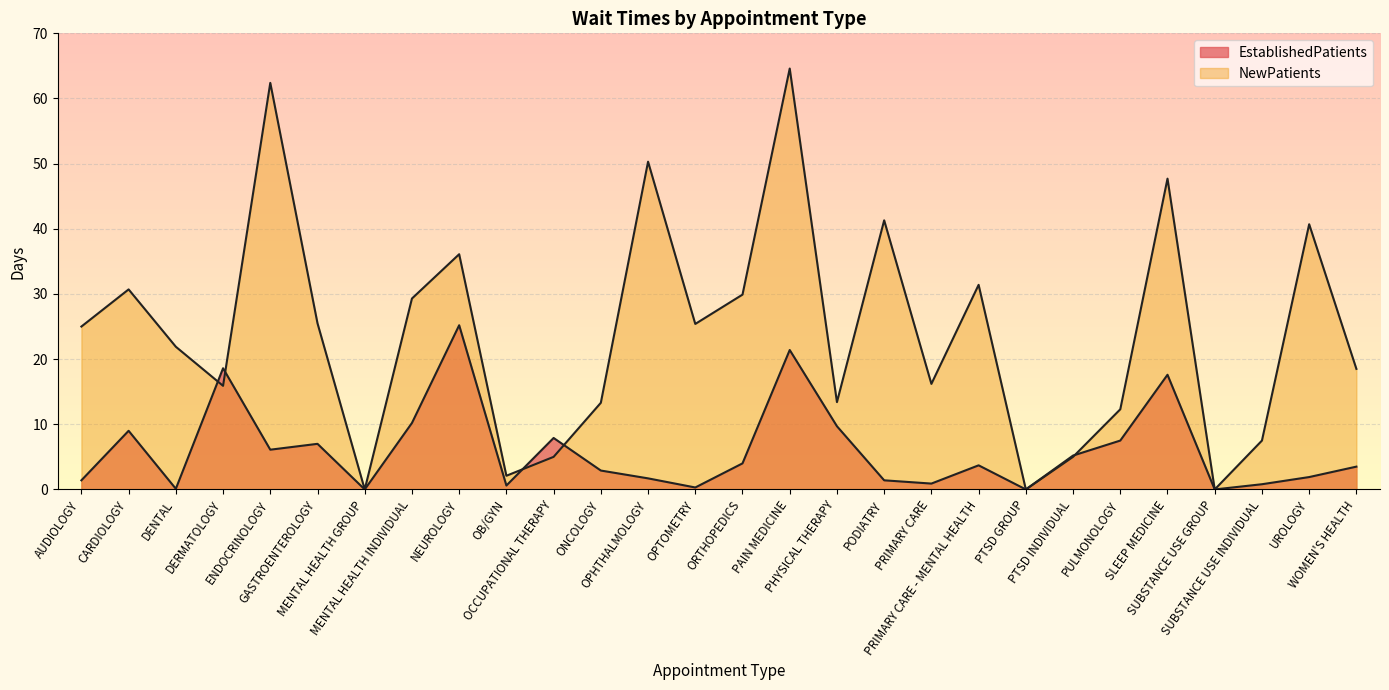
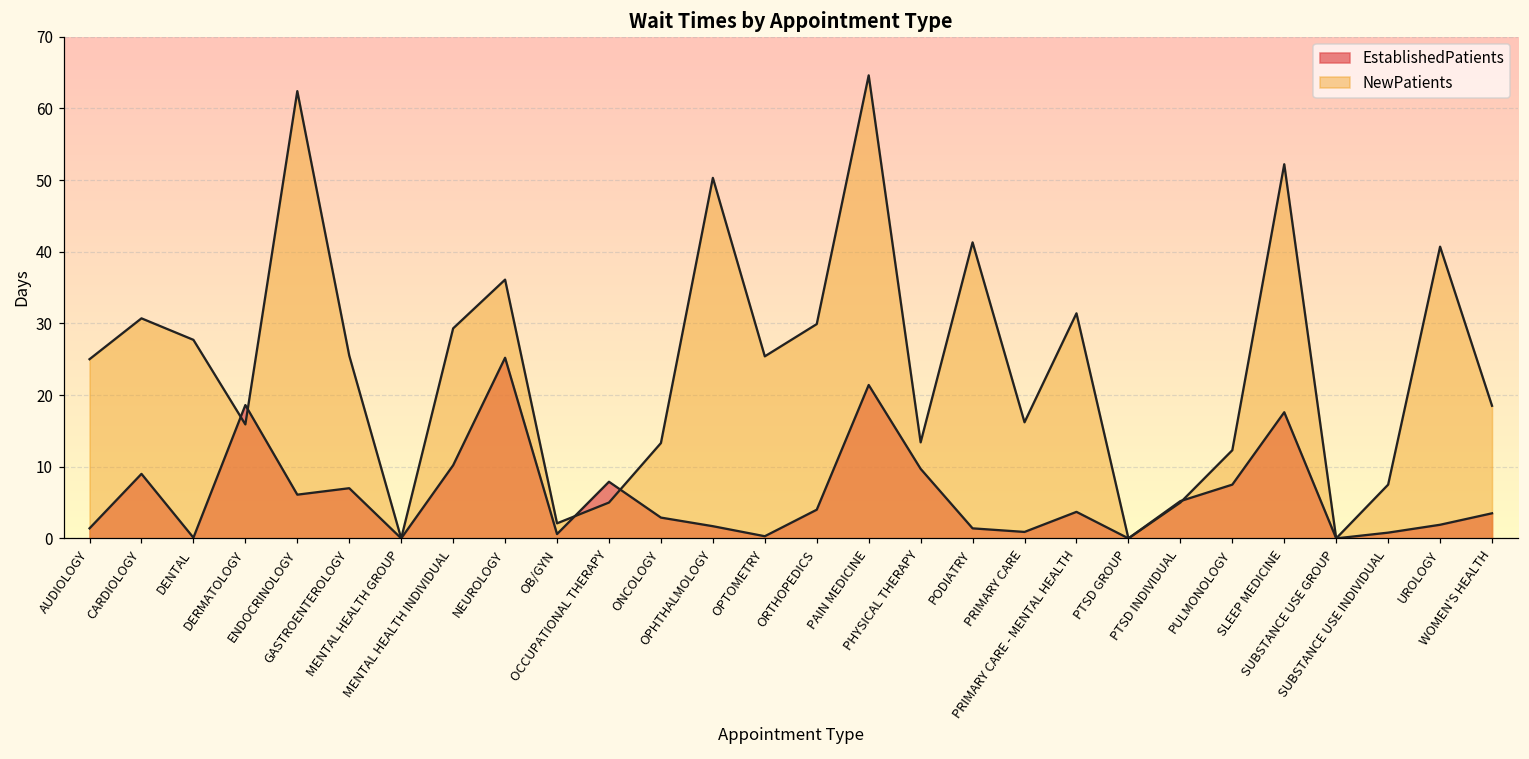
  {
    "EstablishedPatients": {
      "AUDIOLOGY": 1,
      "CARDIOLOGY": 9,
      "DENTAL": 0,
      "DERMATOLOGY": 19,
      "ENDOCRINOLOGY": 6,
      "GASTROENTEROLOGY": 7,
      "MENTAL HEALTH INDIVIDUAL": 10,
      "NEUROLOGY": 25,
      "OB/GYN": 1,
      "OCCUPATIONAL THERAPY": 8,
      "ONCOLOGY": 3,
      "OPHTHALMOLOGY": 2,
      "OPTOMETRY": 0,
      "ORTHOPEDICS": 4,
      "PAIN MEDICINE": 21,
      "PHYSICAL THERAPY": 10,
      "PODIATRY": 1,
      "PRIMARY CARE": 1,
      "PRIMARY CARE - MENTAL HEALTH": 4,
      "PULMONOLOGY": 8,
      "SLEEP MEDICINE": 18,
      "SUBSTANCE USE INDIVIDUAL": 1,
      "UROLOGY": 2,
      "WOMEN'S HEALTH": 4
    },
    "NewPatients": {
      "AUDIOLOGY": 25,
      "CARDIOLOGY": 31,
-     "DENTAL": 22,
+     "DENTAL": 28,
      "DERMATOLOGY": 16,
      "ENDOCRINOLOGY": 62,
      "GASTROENTEROLOGY": 26,
      "MENTAL HEALTH INDIVIDUAL": 29,
      "NEUROLOGY": 36,
      "OB/GYN": 2,
      "OCCUPATIONAL THERAPY": 5,
      "ONCOLOGY": 13,
      "OPHTHALMOLOGY": 50,
      "OPTOMETRY": 25,
      "ORTHOPEDICS": 30,
      "PAIN MEDICINE": 65,
      "PHYSICAL THERAPY": 13,
      "PODIATRY": 41,
      "PRIMARY CARE": 16,
      "PRIMARY CARE - MENTAL HEALTH": 31,
      "PULMONOLOGY": 12,
-     "SLEEP MEDICINE": 48,
+     "SLEEP MEDICINE": 52,
      "SUBSTANCE USE INDIVIDUAL": 8,
      "UROLOGY": 41,
      "WOMEN'S HEALTH": 19
    }
  }
